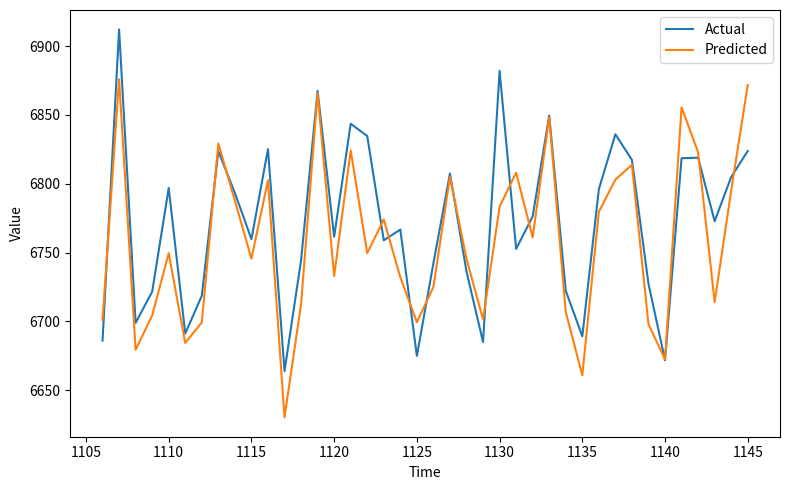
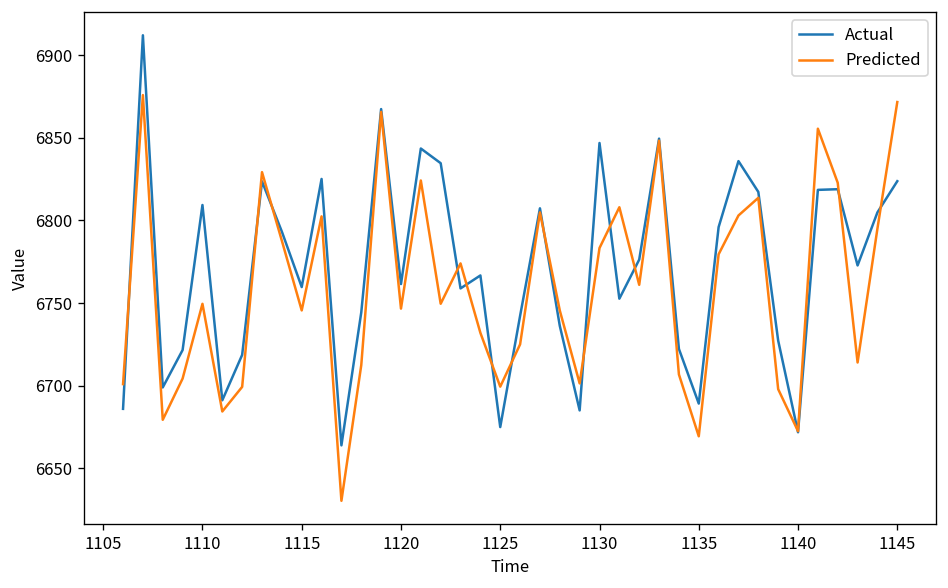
  {
    "Actual": {
-     "1110": 6797,
+     "1110": 6809,
      "1115": 6760,
      "1120": 6762,
      "1125": 6675,
-     "1130": 6882,
+     "1130": 6847,
      "1135": 6689,
      "1145": 6824
    },
    "Predicted": {
      "1110": 6750,
      "1115": 6746,
-     "1120": 6733,
+     "1120": 6747,
      "1125": 6699,
      "1130": 6783,
-     "1135": 6661,
+     "1135": 6669,
      "1145": 6872
    }
  }
